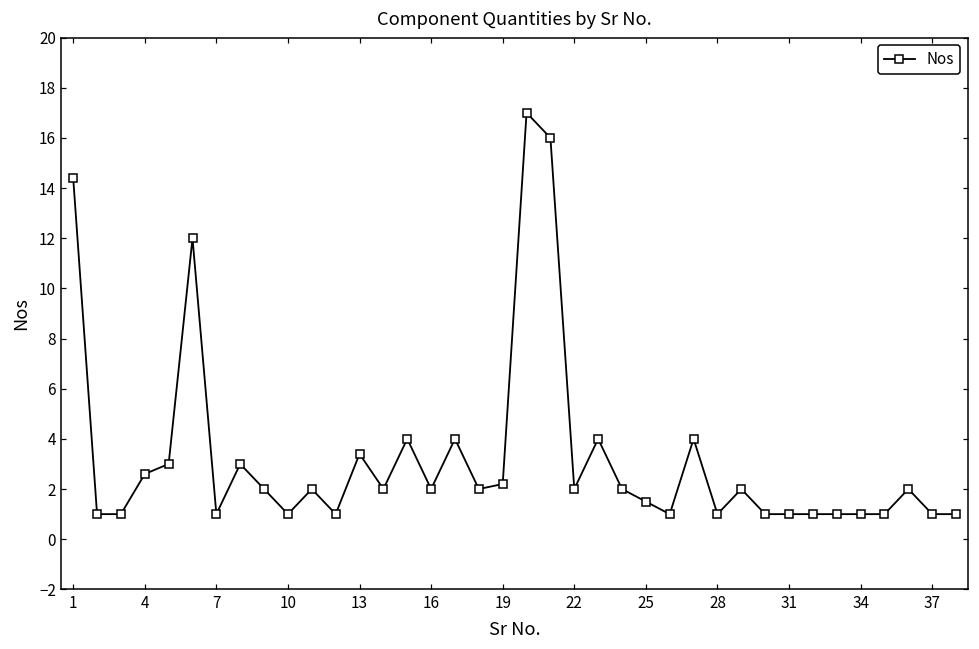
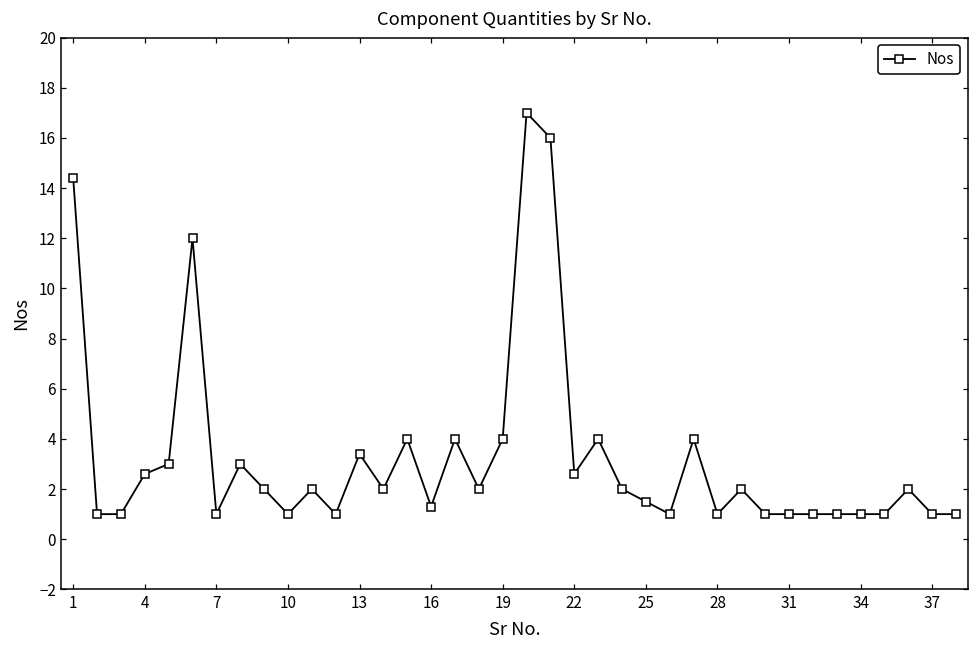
  {
    "1": 14.4,
    "4": 2.6,
    "7": 1.0,
    "10": 1.0,
    "13": 3.4,
-   "16": 2.0,
-   "19": 2.2,
-   "22": 2.0,
+   "16": 1.3,
+   "19": 4.0,
+   "22": 2.6,
    "25": 1.5,
    "28": 1.0,
    "31": 1.0,
    "34": 1.0,
    "37": 1.0
  }
